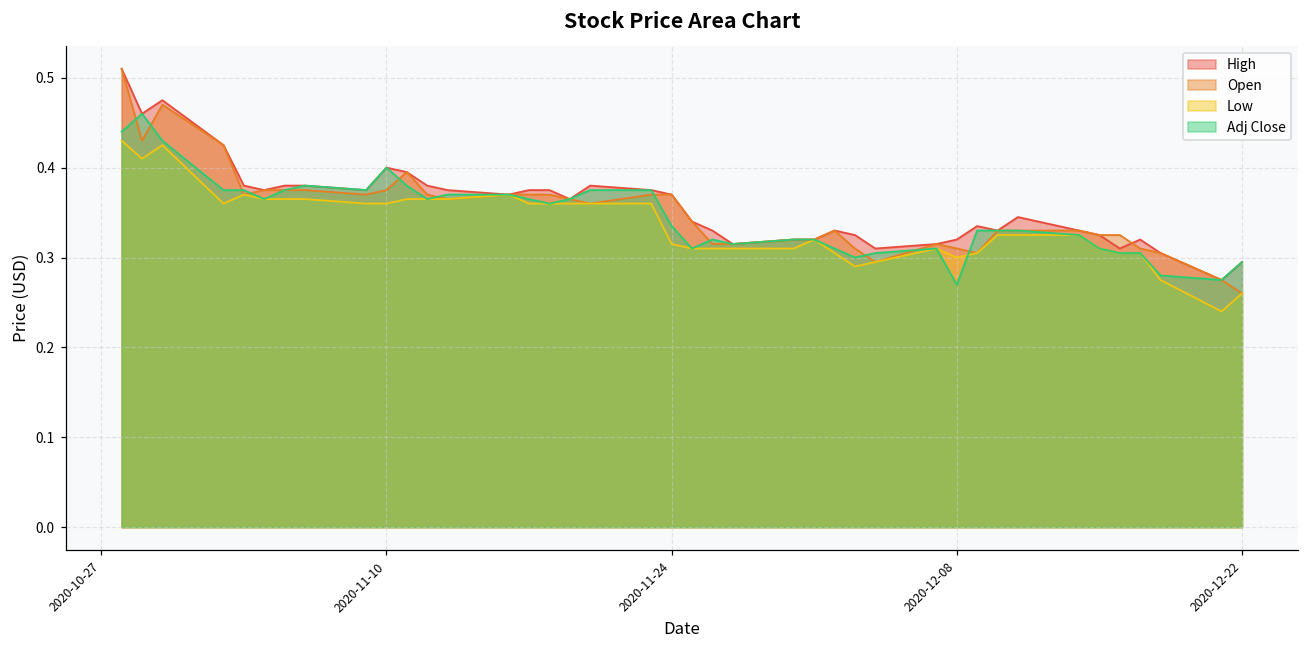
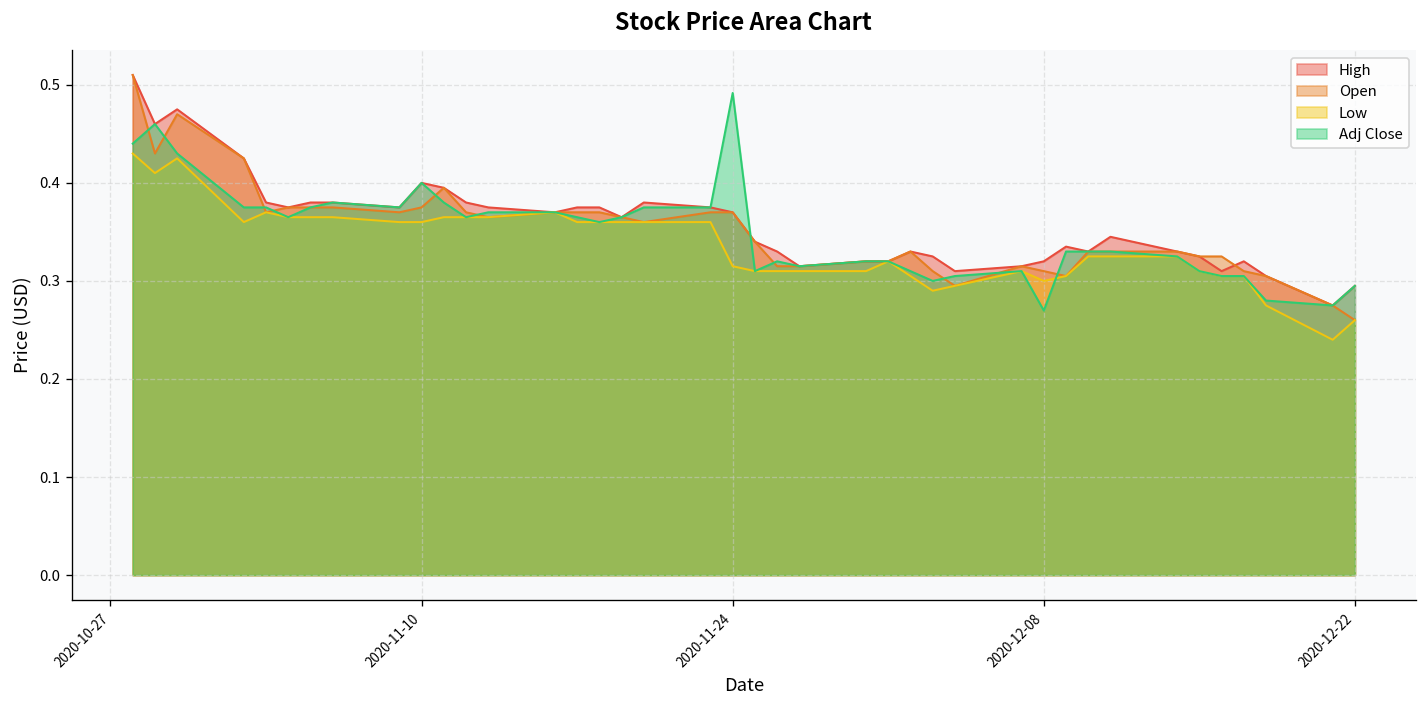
  {
    "Adj Close": {
-     "2020-11-24": 0.34,
+     "2020-11-24": 0.49,
      "2020-12-08": 0.27
    }
  }
